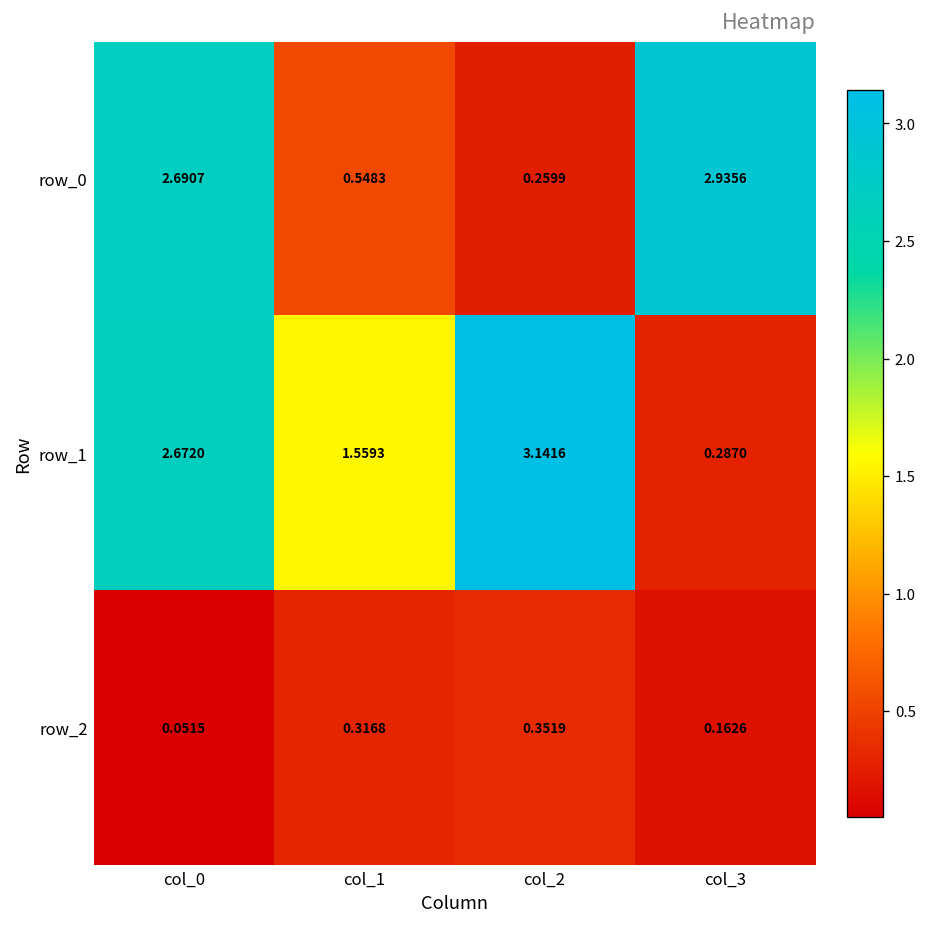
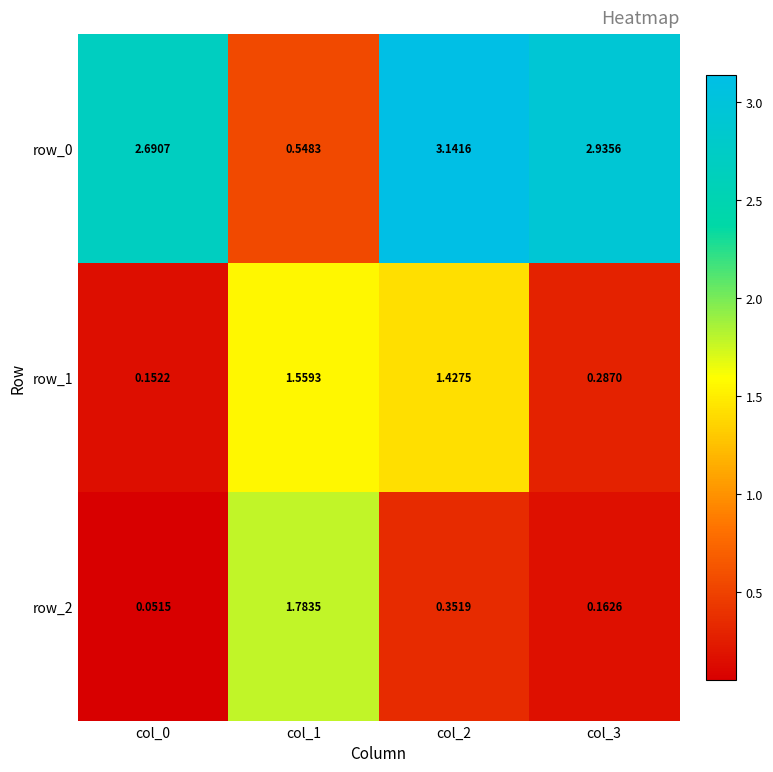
  {
    "row_0": {
      "col_0": 2.6907,
      "col_1": 0.5483,
-     "col_2": 0.2599,
+     "col_2": 3.1416,
      "col_3": 2.9356
    },
    "row_1": {
-     "col_0": 2.6720,
+     "col_0": 0.1522,
      "col_1": 1.5593,
-     "col_2": 3.1416,
+     "col_2": 1.4275,
      "col_3": 0.2870
    },
    "row_2": {
      "col_0": 0.0515,
-     "col_1": 0.3168,
+     "col_1": 1.7835,
      "col_2": 0.3519,
      "col_3": 0.1626
    }
  }
